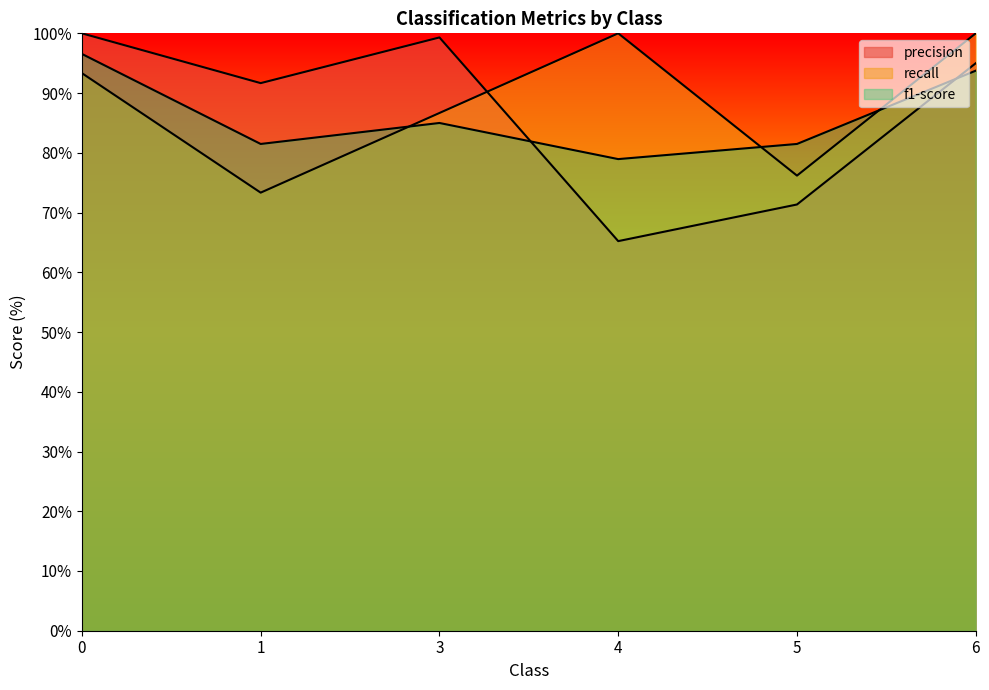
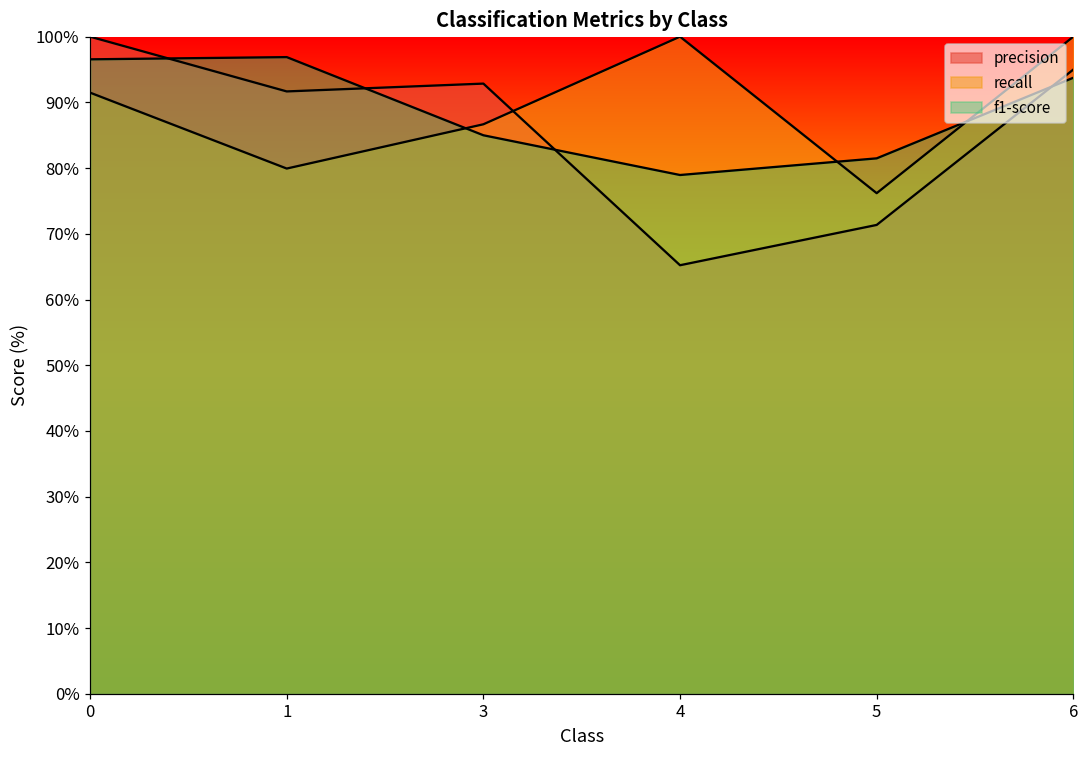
  {
    "precision": {
      "0": "100%",
      "1": "92%",
-     "3": "99%",
+     "3": "93%",
      "4": "65%",
      "5": "71%",
      "6": "95%"
    },
    "recall": {
-     "0": "93%",
-     "1": "73%",
+     "0": "91%",
+     "1": "80%",
      "3": "87%",
      "4": "100%",
      "5": "76%",
      "6": "100%"
    },
    "f1-score": {
      "0": "97%",
-     "1": "81%",
+     "1": "97%",
      "3": "85%",
      "4": "79%",
      "5": "81%",
      "6": "94%"
    }
  }
